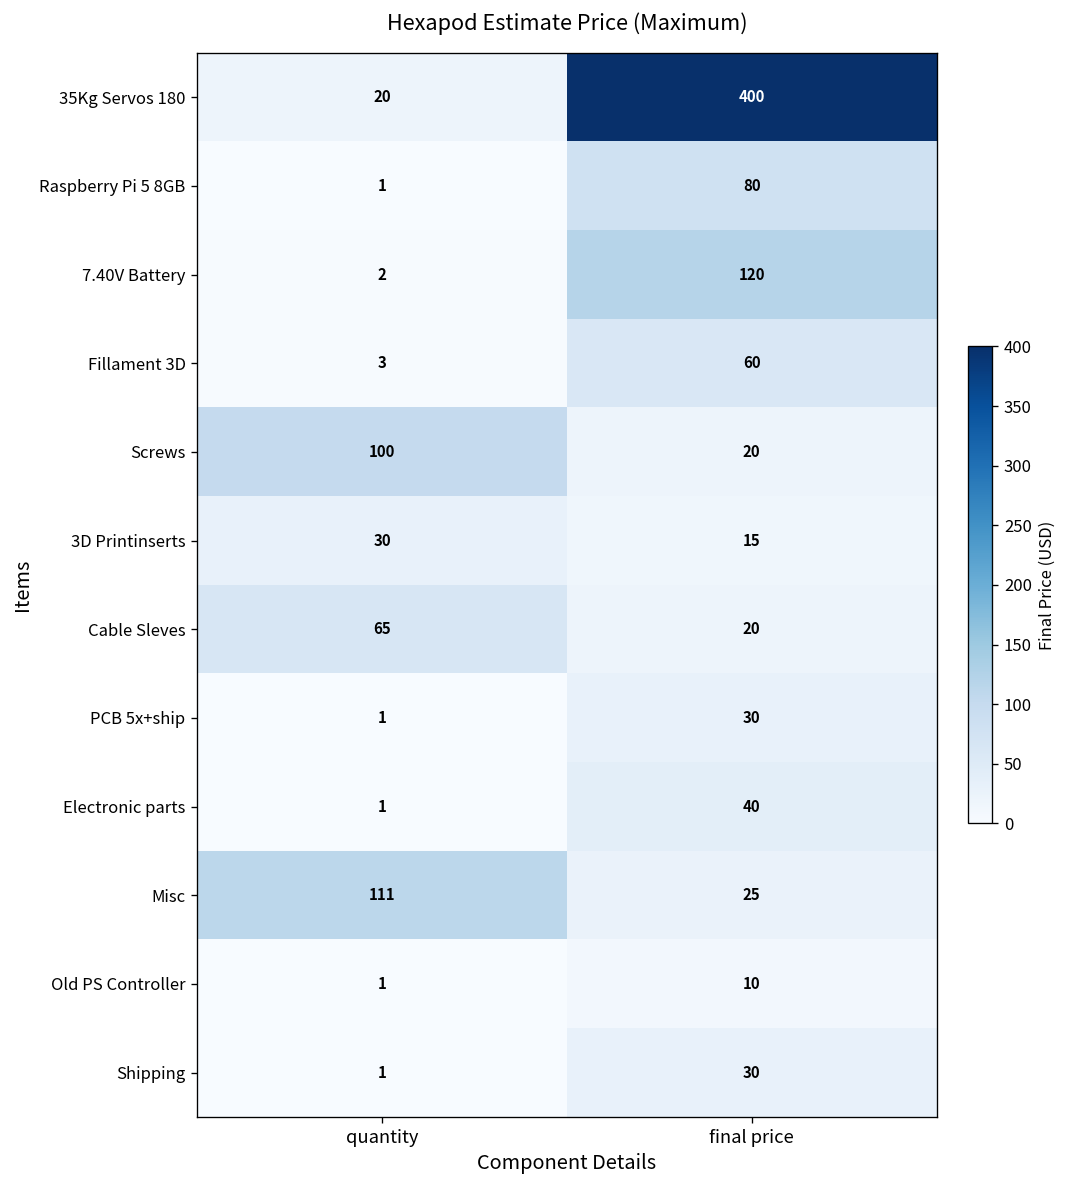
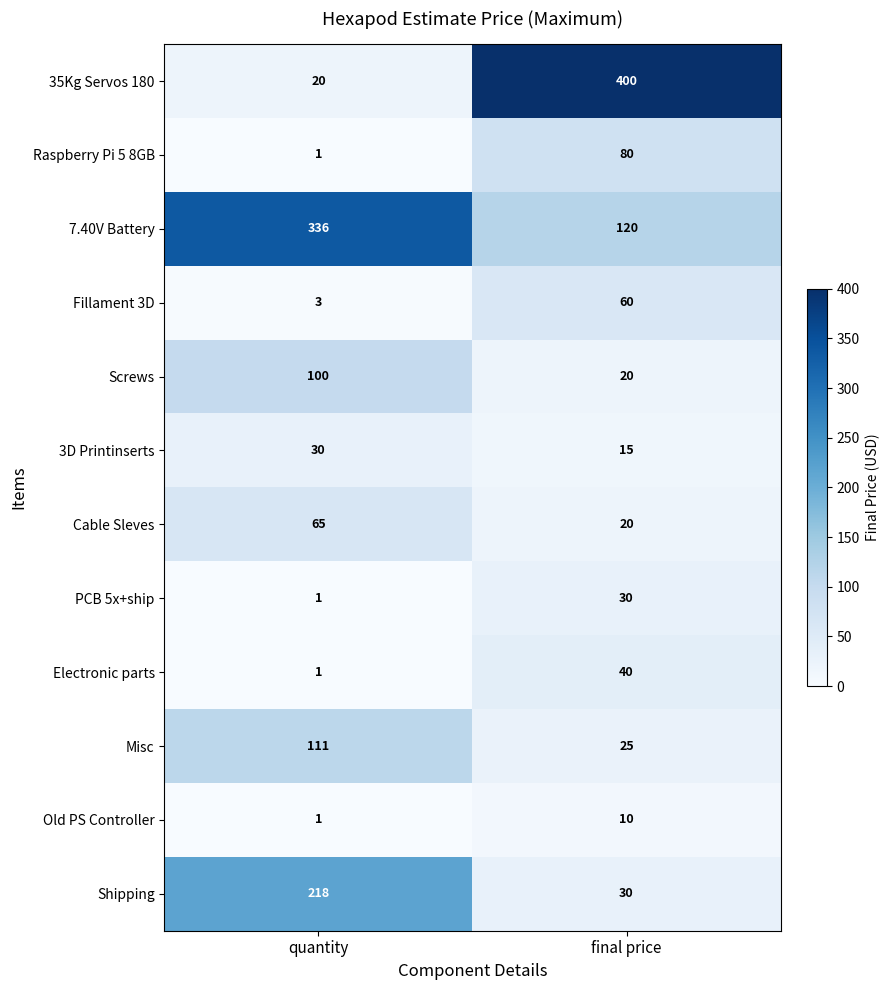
  {
    "35Kg Servos 180": {
      "quantity": 20,
      "final price": 400
    },
    "Raspberry Pi 5 8GB": {
      "quantity": 1,
      "final price": 80
    },
    "7.40V Battery": {
-     "quantity": 2,
+     "quantity": 336,
      "final price": 120
    },
    "Fillament 3D": {
      "quantity": 3,
      "final price": 60
    },
    "Screws": {
      "quantity": 100,
      "final price": 20
    },
    "3D Printinserts": {
      "quantity": 30,
      "final price": 15
    },
    "Cable Sleves": {
      "quantity": 65,
      "final price": 20
    },
    "PCB 5x+ship": {
      "quantity": 1,
      "final price": 30
    },
    "Electronic parts": {
      "quantity": 1,
      "final price": 40
    },
    "Misc": {
      "quantity": 111,
      "final price": 25
    },
    "Old PS Controller": {
      "quantity": 1,
      "final price": 10
    },
    "Shipping": {
-     "quantity": 1,
+     "quantity": 218,
      "final price": 30
    }
  }
